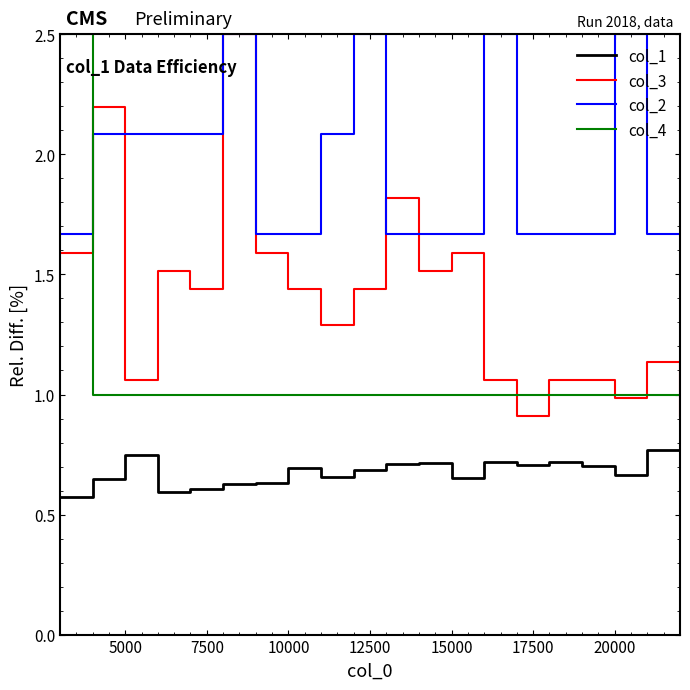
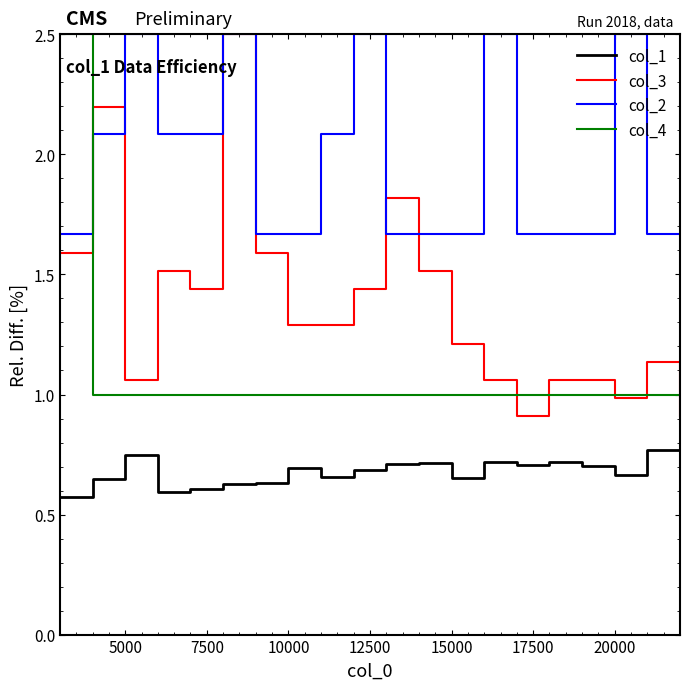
  {
    "col_1": {
      "5000": 0.75,
      "10000": 0.69,
      "15000": 0.65,
      "20000": 0.66
    },
    "col_3": {
      "5000": 1.06,
-     "10000": 1.44,
-     "15000": 1.59,
+     "10000": 1.29,
+     "15000": 1.21,
      "20000": 0.98
    },
    "col_2": {
-     "5000": 2.08,
+     "5000": 2.50,
      "10000": 1.67,
      "15000": 1.67
    },
    "col_4": {
      "5000": 1.00,
      "10000": 1.00,
      "15000": 1.00,
      "20000": 1.00
    }
  }
